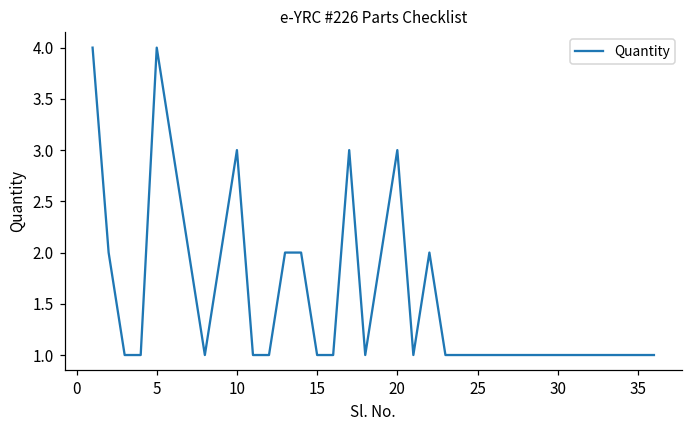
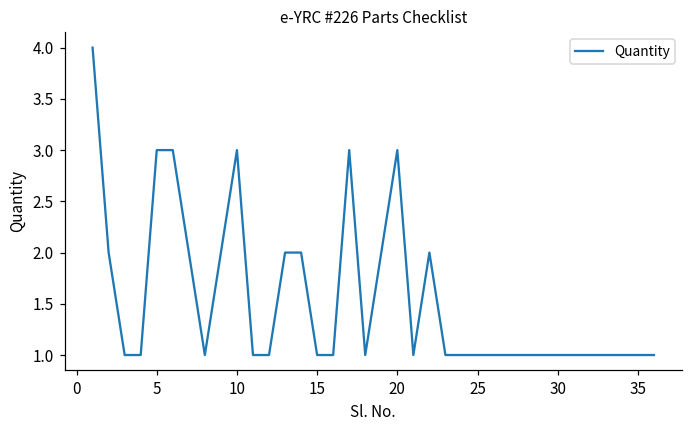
  {
-   "5": 4,
+   "5": 3,
    "10": 3,
    "15": 1,
    "20": 3,
    "25": 1,
    "30": 1,
    "35": 1
  }
